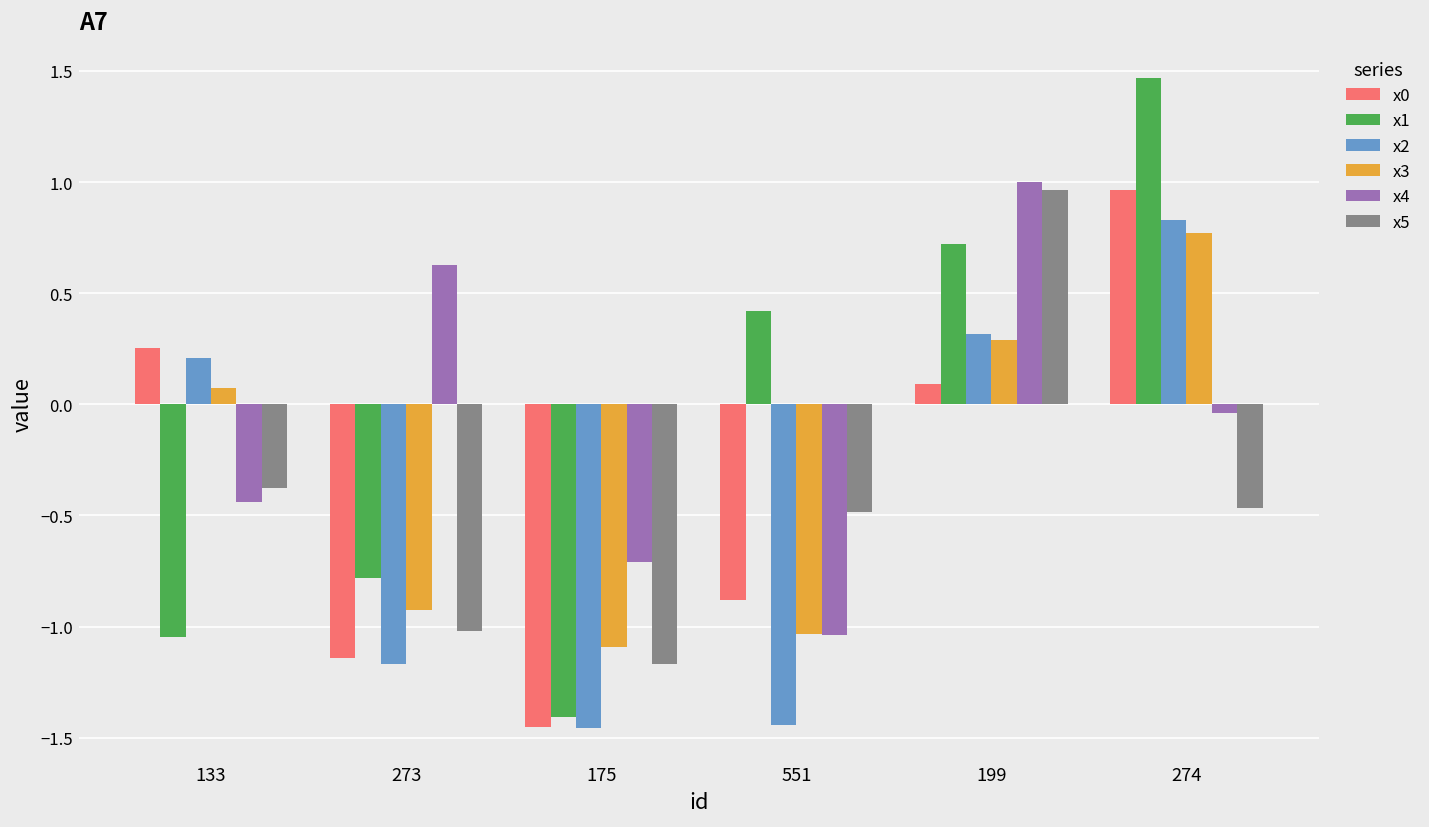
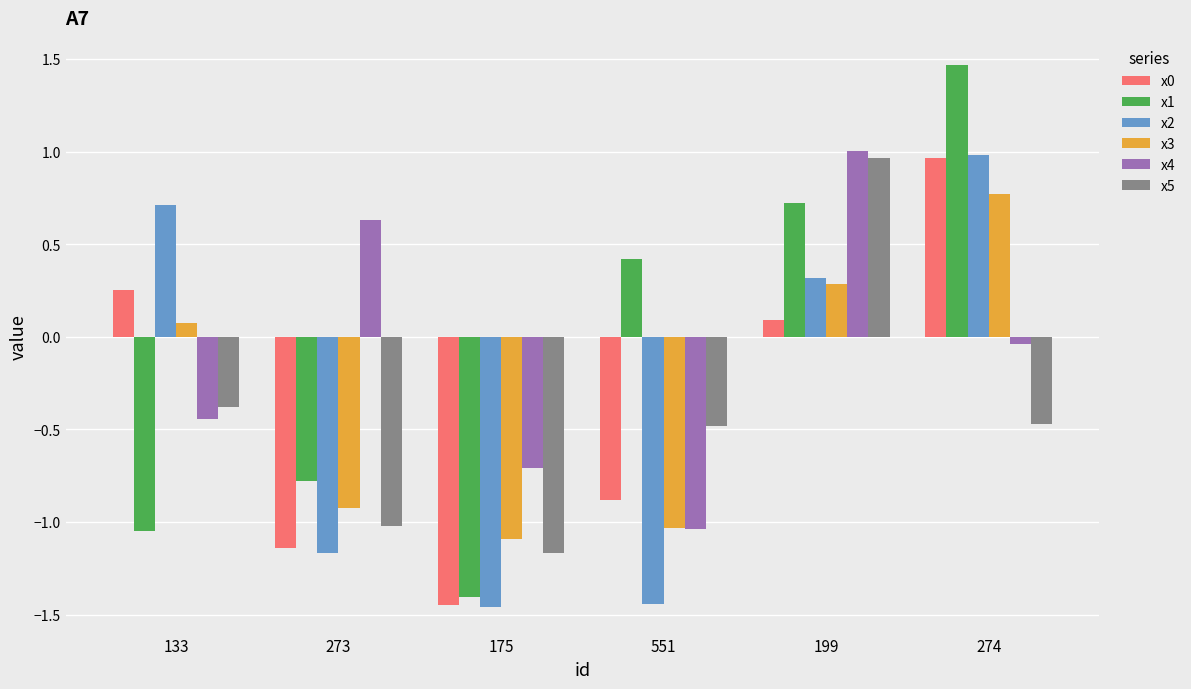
  {
    "x0": {
      "133": 0.25,
      "273": -1.14,
      "175": -1.45,
      "551": -0.88,
      "199": 0.09,
      "274": 0.96
    },
    "x1": {
      "133": -1.05,
      "273": -0.78,
      "175": -1.41,
      "551": 0.42,
      "199": 0.72,
      "274": 1.47
    },
    "x2": {
-     "133": 0.21,
+     "133": 0.71,
      "273": -1.17,
      "175": -1.46,
      "551": -1.44,
      "199": 0.32,
-     "274": 0.83
+     "274": 0.98
    },
    "x3": {
      "133": 0.07,
      "273": -0.92,
      "175": -1.09,
      "551": -1.03,
      "199": 0.29,
      "274": 0.77
    }
  }
